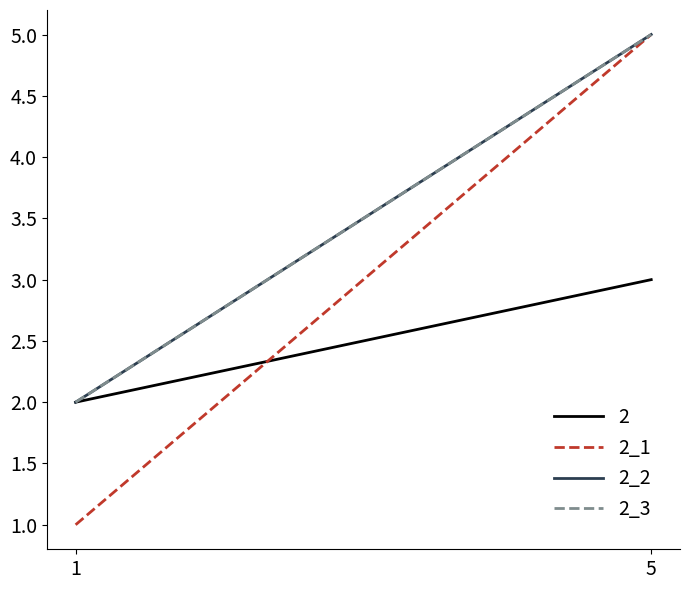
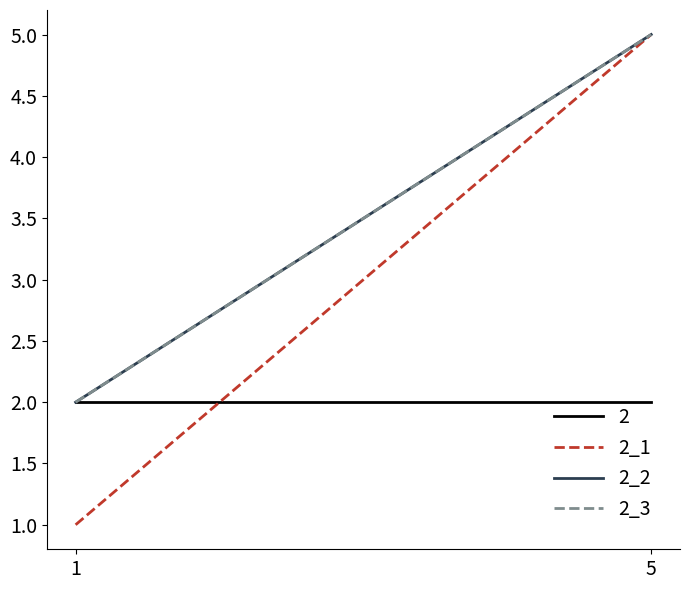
  {
    "2": {
-     "5": 3
+     "5": 2
    },
    "2_1": {
      "1": 1
    }
  }
